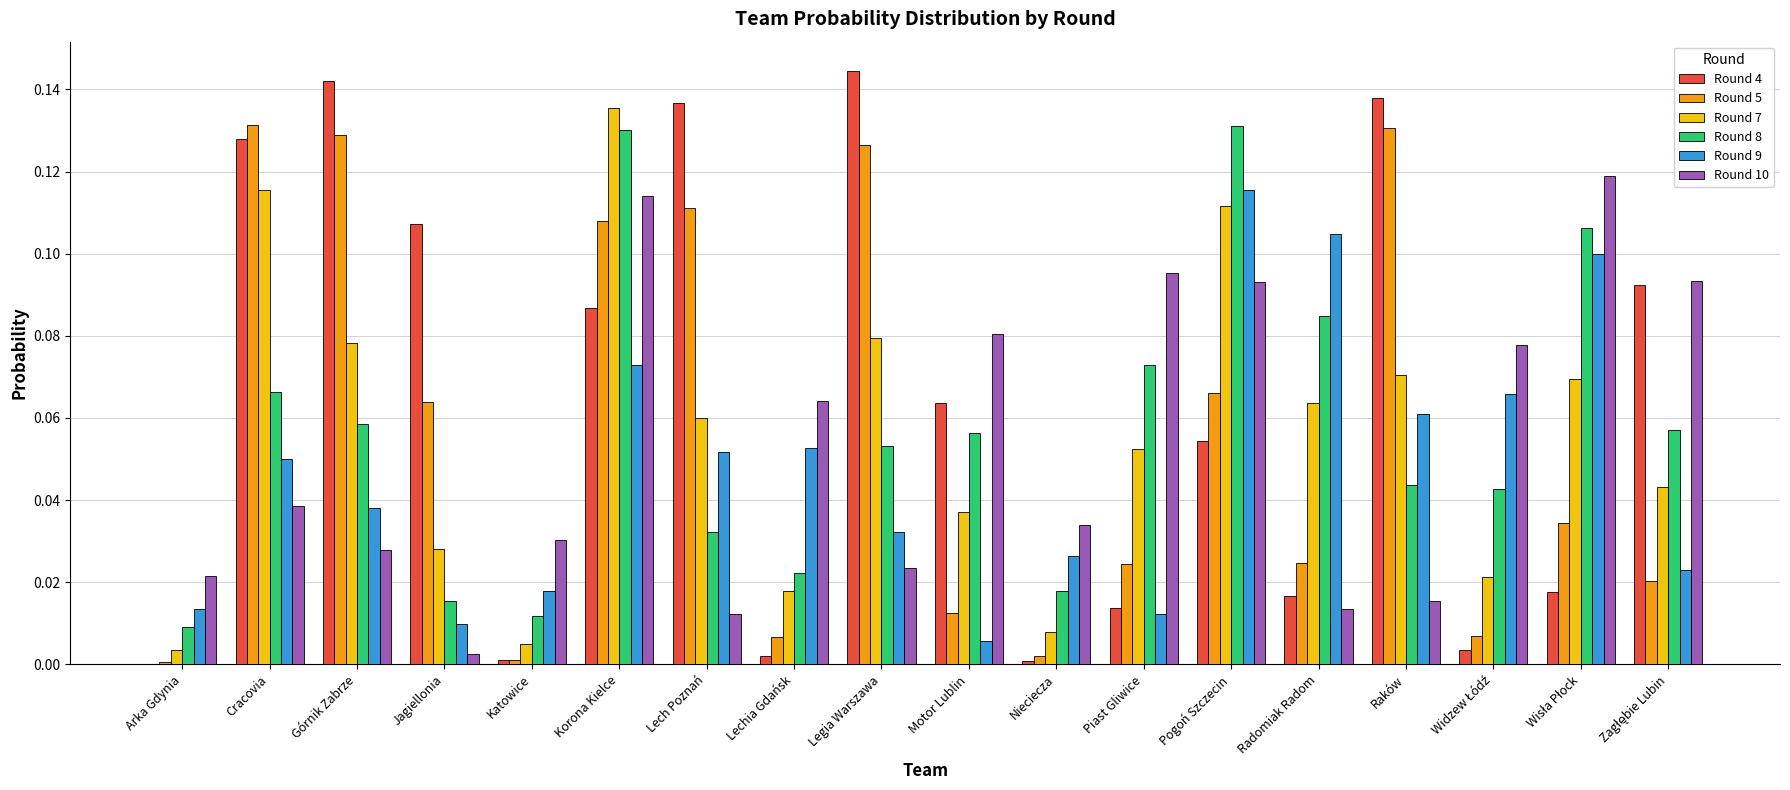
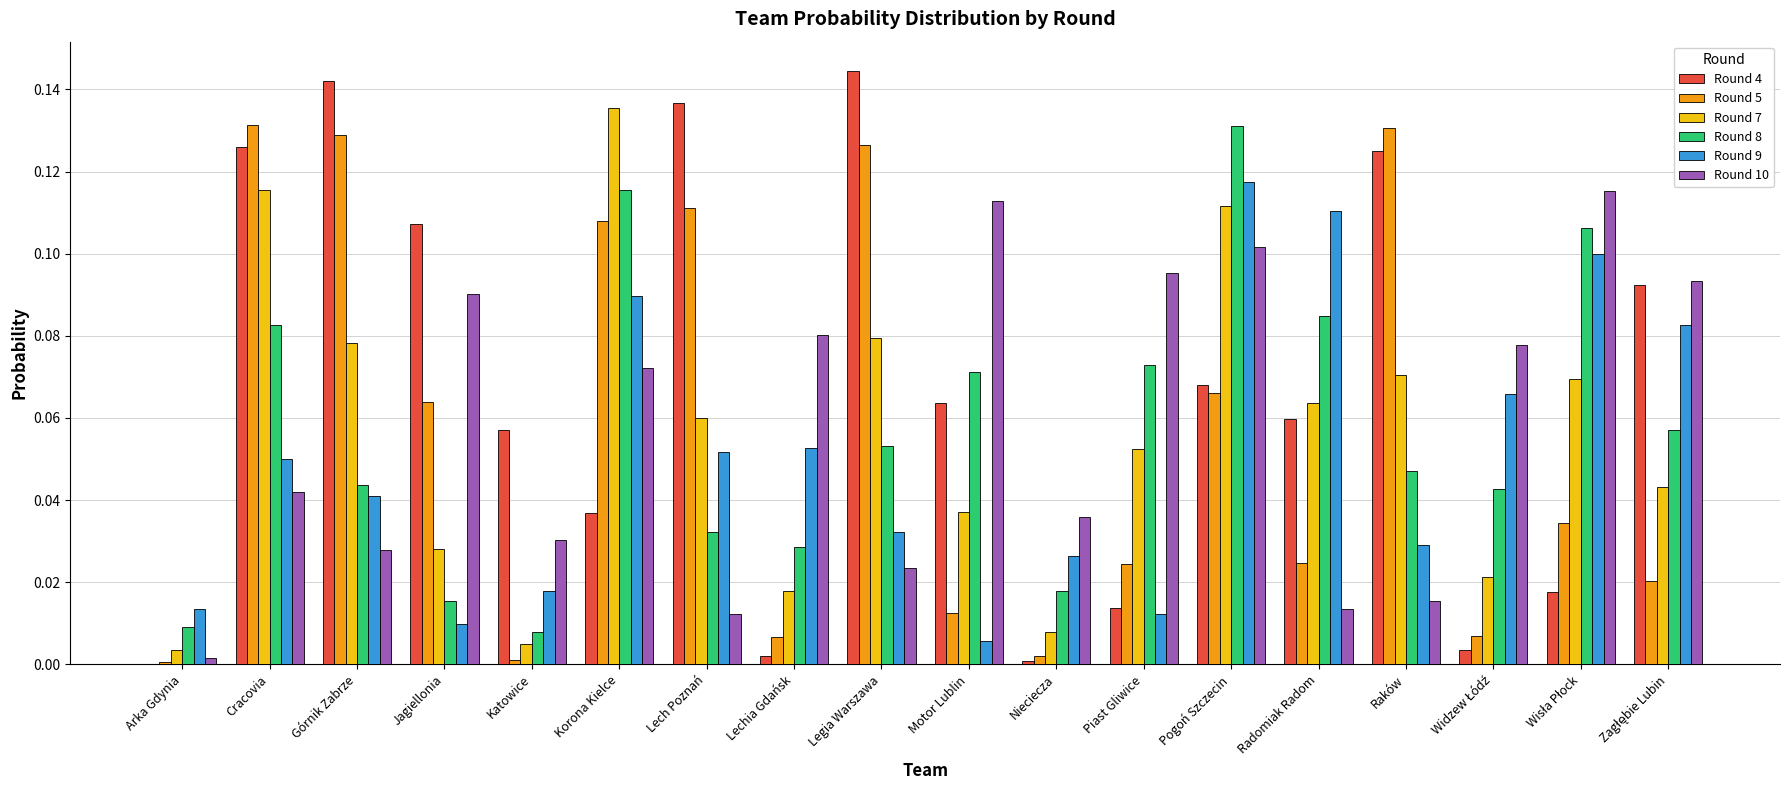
  {
    "Round 4": {
-     "Cracovia": 0.128,
+     "Cracovia": 0.126,
      "Górnik Zabrze": 0.142,
      "Jagiellonia": 0.107,
-     "Katowice": 0.001,
-     "Korona Kielce": 0.087,
+     "Katowice": 0.057,
+     "Korona Kielce": 0.037,
      "Lech Poznań": 0.137,
      "Lechia Gdańsk": 0.002,
      "Legia Warszawa": 0.144,
      "Motor Lublin": 0.064,
      "Nieciecza": 0.001,
      "Piast Gliwice": 0.014,
-     "Pogoń Szczecin": 0.054,
-     "Radomiak Radom": 0.017,
-     "Raków": 0.138,
+     "Pogoń Szczecin": 0.068,
+     "Radomiak Radom": 0.060,
+     "Raków": 0.125,
      "Widzew Łódź": 0.003,
      "Wisła Płock": 0.018,
      "Zagłębie Lubin": 0.092
    },
    "Round 8": {
      "Arka Gdynia": 0.009,
-     "Cracovia": 0.066,
-     "Górnik Zabrze": 0.059,
+     "Cracovia": 0.083,
+     "Górnik Zabrze": 0.044,
      "Jagiellonia": 0.015,
-     "Katowice": 0.012,
-     "Korona Kielce": 0.130,
+     "Katowice": 0.008,
+     "Korona Kielce": 0.116,
      "Lech Poznań": 0.032,
-     "Lechia Gdańsk": 0.022,
+     "Lechia Gdańsk": 0.029,
      "Legia Warszawa": 0.053,
-     "Motor Lublin": 0.056,
+     "Motor Lublin": 0.071,
      "Nieciecza": 0.018,
      "Piast Gliwice": 0.073,
      "Pogoń Szczecin": 0.131,
      "Radomiak Radom": 0.085,
-     "Raków": 0.044,
+     "Raków": 0.047,
      "Widzew Łódź": 0.043,
      "Wisła Płock": 0.106,
      "Zagłębie Lubin": 0.057
    },
    "Round 9": {
      "Arka Gdynia": 0.013,
      "Cracovia": 0.050,
-     "Górnik Zabrze": 0.038,
+     "Górnik Zabrze": 0.041,
      "Jagiellonia": 0.010,
      "Katowice": 0.018,
-     "Korona Kielce": 0.073,
+     "Korona Kielce": 0.090,
      "Lech Poznań": 0.052,
      "Lechia Gdańsk": 0.053,
      "Legia Warszawa": 0.032,
      "Motor Lublin": 0.006,
      "Nieciecza": 0.026,
      "Piast Gliwice": 0.012,
-     "Pogoń Szczecin": 0.115,
-     "Radomiak Radom": 0.105,
-     "Raków": 0.061,
+     "Pogoń Szczecin": 0.117,
+     "Radomiak Radom": 0.111,
+     "Raków": 0.029,
      "Widzew Łódź": 0.066,
      "Wisła Płock": 0.100,
-     "Zagłębie Lubin": 0.023
+     "Zagłębie Lubin": 0.083
    },
    "Round 10": {
-     "Arka Gdynia": 0.022,
-     "Cracovia": 0.039,
+     "Arka Gdynia": 0.002,
+     "Cracovia": 0.042,
      "Górnik Zabrze": 0.028,
-     "Jagiellonia": 0.003,
+     "Jagiellonia": 0.090,
      "Katowice": 0.030,
-     "Korona Kielce": 0.114,
+     "Korona Kielce": 0.072,
      "Lech Poznań": 0.012,
-     "Lechia Gdańsk": 0.064,
+     "Lechia Gdańsk": 0.080,
      "Legia Warszawa": 0.023,
-     "Motor Lublin": 0.080,
-     "Nieciecza": 0.034,
+     "Motor Lublin": 0.113,
+     "Nieciecza": 0.036,
      "Piast Gliwice": 0.095,
-     "Pogoń Szczecin": 0.093,
+     "Pogoń Szczecin": 0.102,
      "Radomiak Radom": 0.013,
      "Raków": 0.015,
      "Widzew Łódź": 0.078,
-     "Wisła Płock": 0.119,
+     "Wisła Płock": 0.115,
      "Zagłębie Lubin": 0.093
    }
  }
